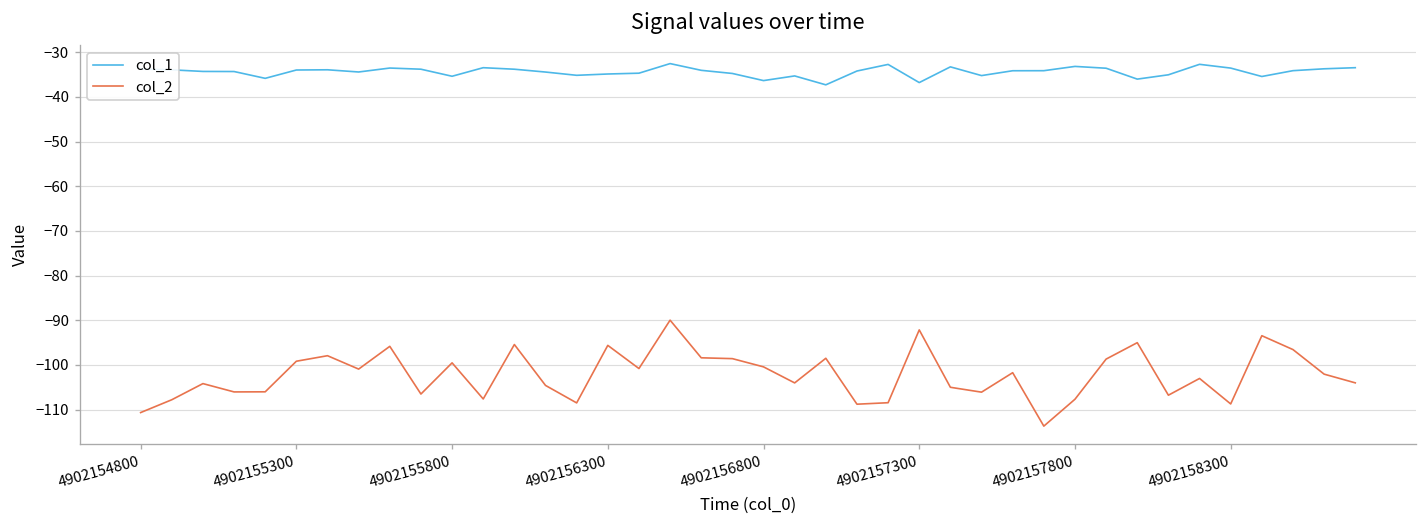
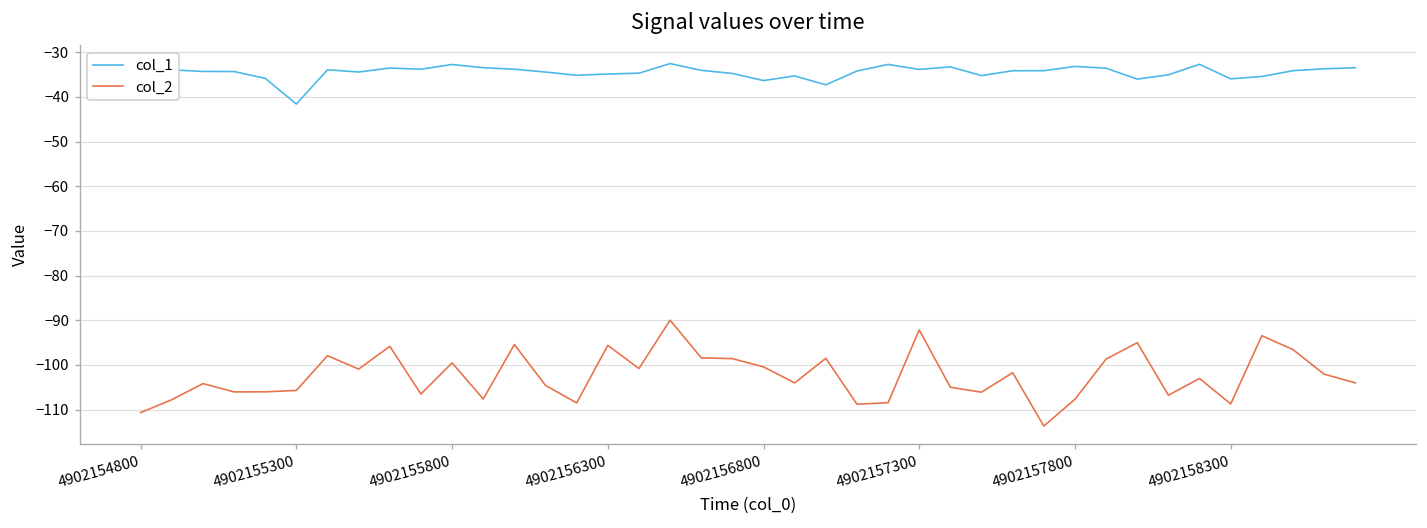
  {
    "col_1": {
-     "4902155300": -34,
-     "4902155800": -35,
+     "4902155300": -42,
+     "4902155800": -33,
      "4902156300": -35,
      "4902156800": -36,
-     "4902157300": -37,
+     "4902157300": -34,
      "4902157800": -33,
-     "4902158300": -34
+     "4902158300": -36
    },
    "col_2": {
      "4902154800": -111,
-     "4902155300": -99,
+     "4902155300": -106,
      "4902155800": -100,
      "4902156300": -96,
      "4902156800": -100,
      "4902157300": -92,
      "4902157800": -108,
      "4902158300": -109
    }
  }
